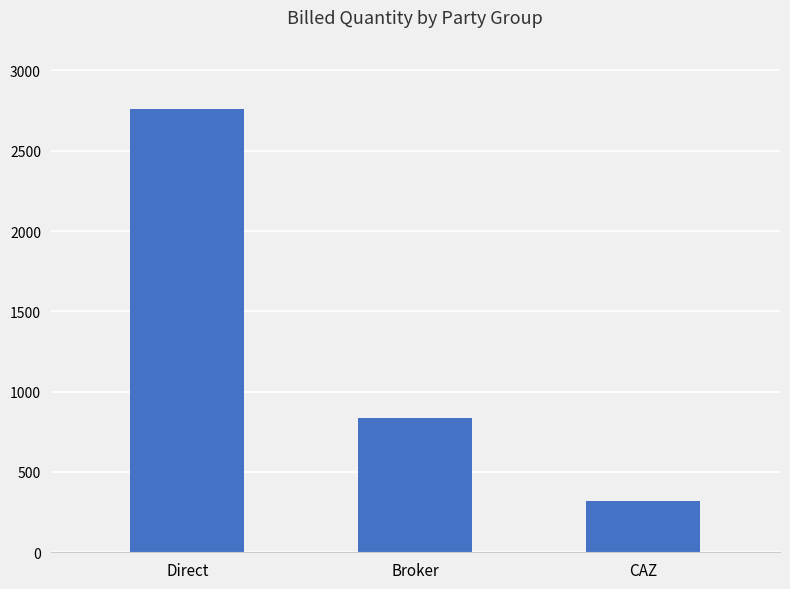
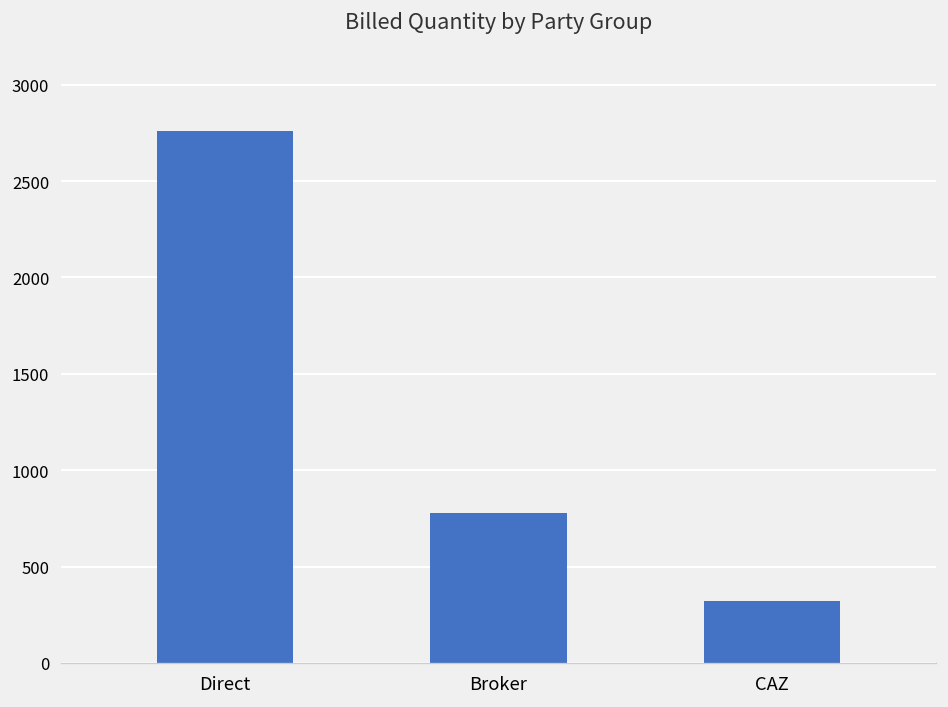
  {
    "Direct": 2760,
-   "Broker": 830,
+   "Broker": 780,
    "CAZ": 320
  }
